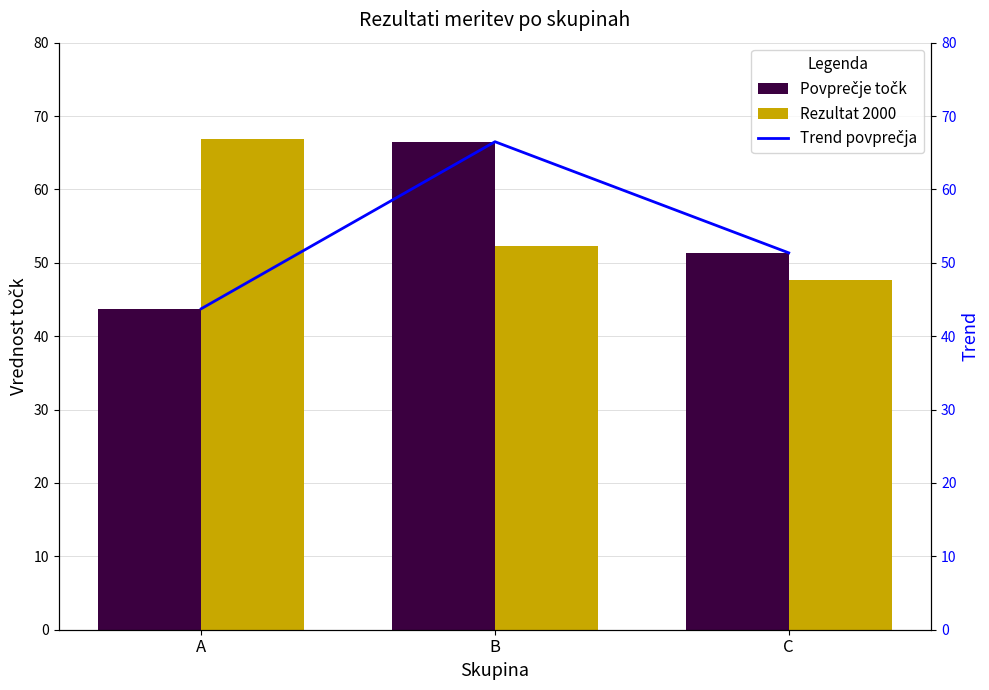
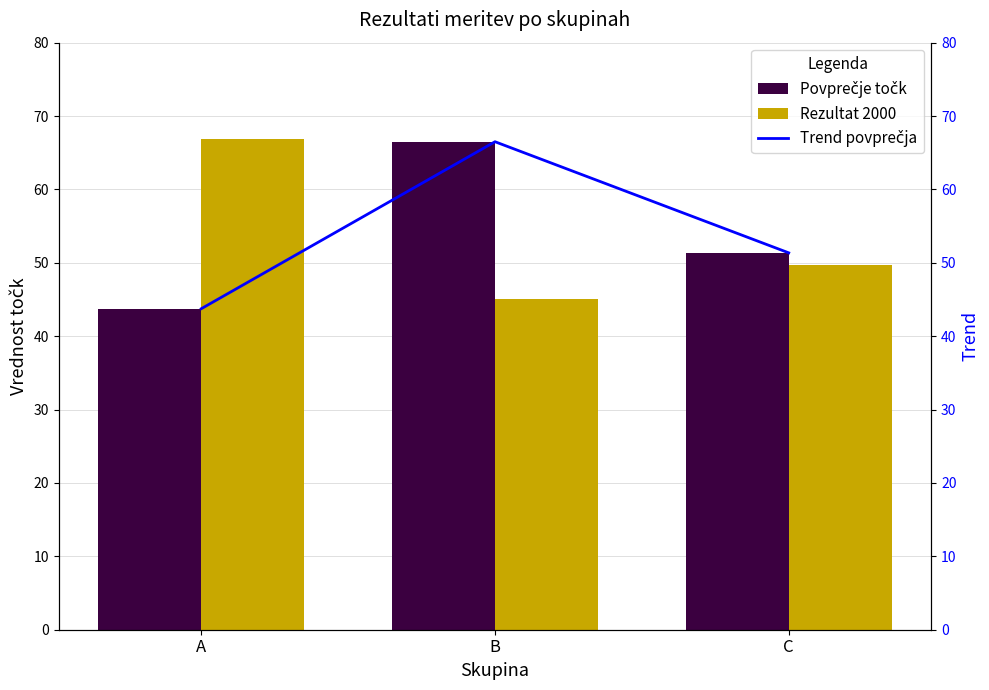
  {
    "Povprečje točk": {
      "A": 44,
      "B": 67,
      "C": 51
    },
    "Rezultat 2000": {
      "A": 67,
-     "B": 52,
-     "C": 48
+     "B": 45,
+     "C": 50
    },
    "Trend povprečja": {
      "A": 44,
      "B": 67,
      "C": 51
    }
  }
